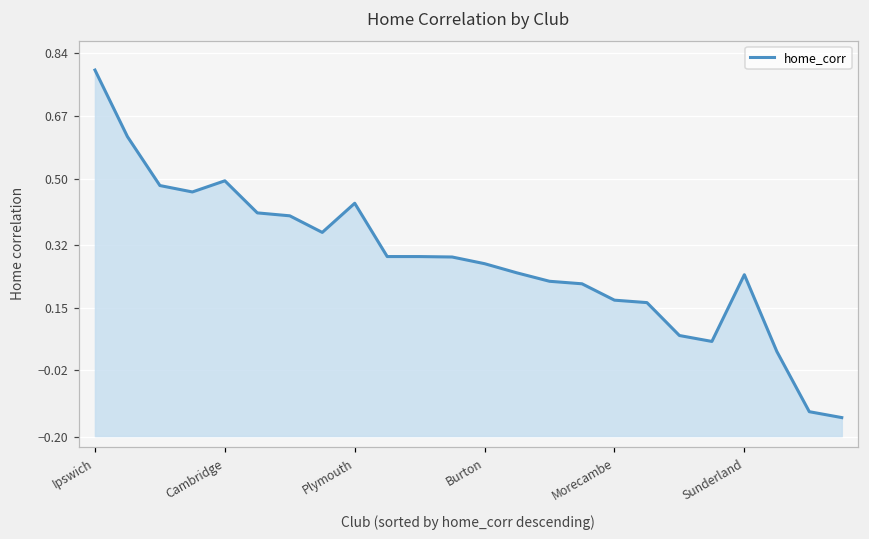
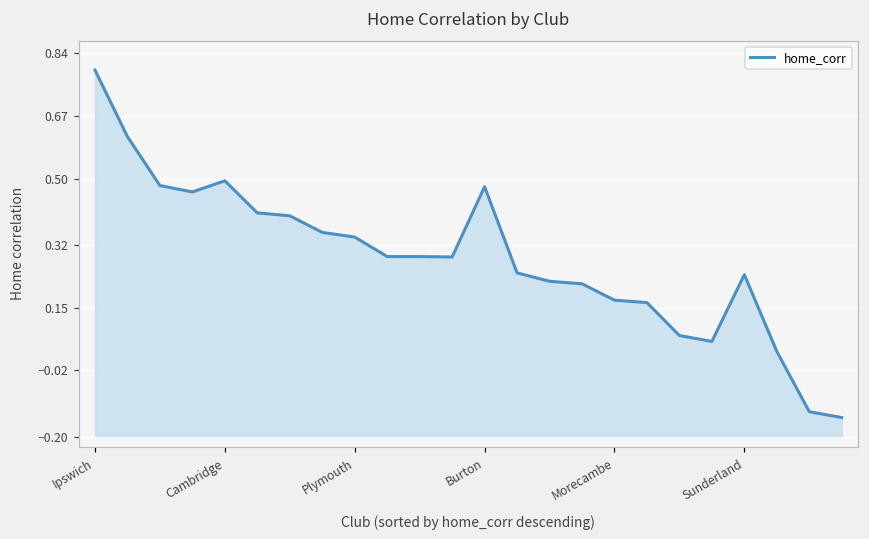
  {
    "Ipswich": 0.79,
    "Cambridge": 0.49,
-   "Plymouth": 0.43,
-   "Burton": 0.27,
+   "Plymouth": 0.34,
+   "Burton": 0.48,
    "Morecambe": 0.17,
    "Sunderland": 0.24
  }
